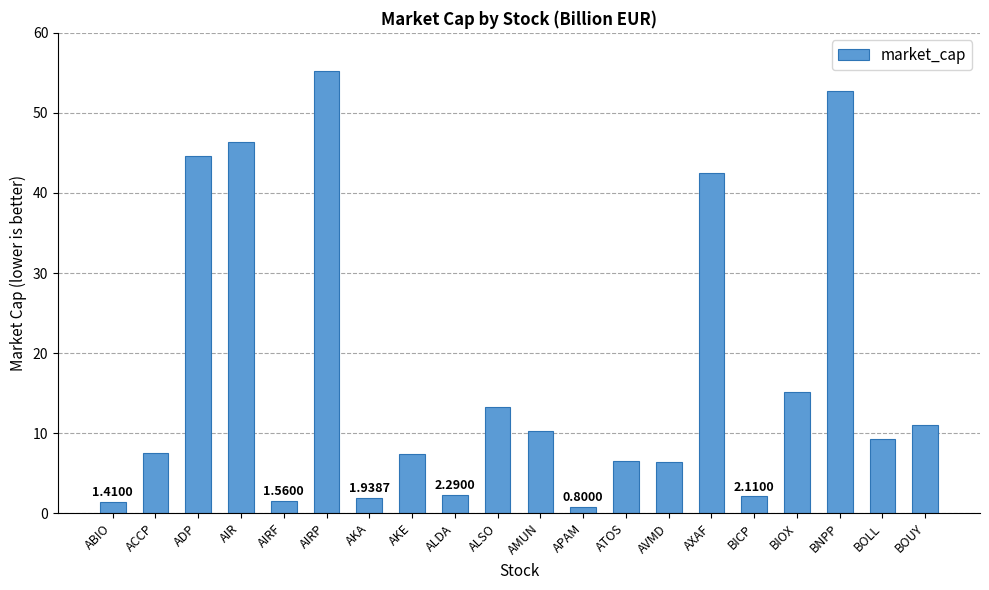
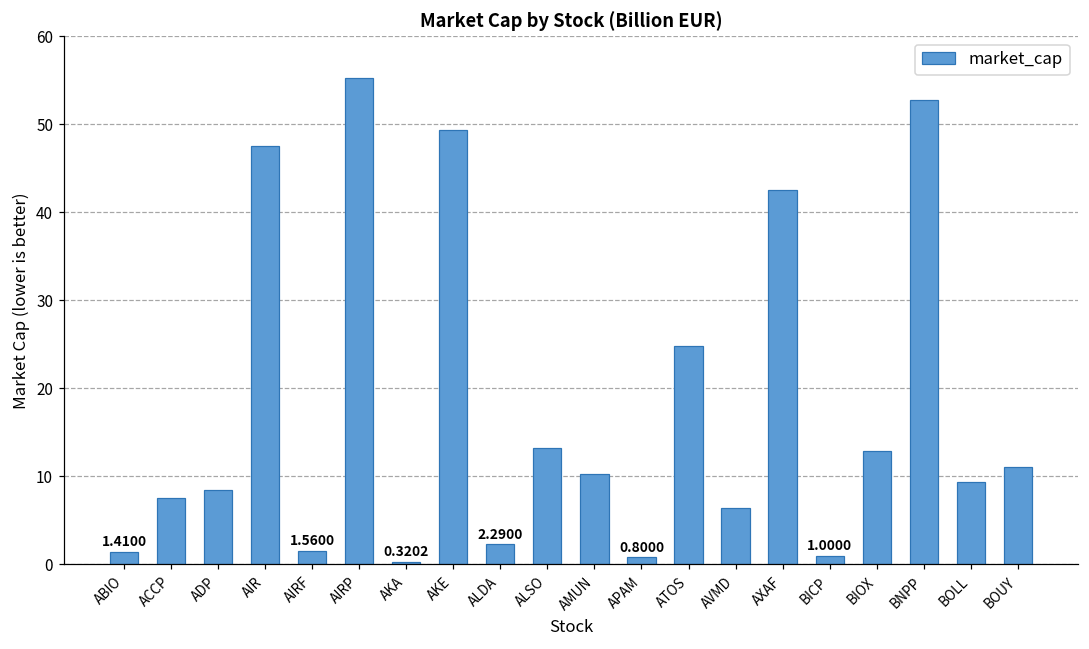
  {
    "ABIO": 1.4100,
-   "ADP": 45,
-   "AIR": 46,
+   "ADP": 8,
+   "AIR": 48,
    "AIRF": 1.5600,
-   "AKA": 1.9387,
-   "AKE": 7,
+   "AKA": 0.3202,
+   "AKE": 49,
    "ALDA": 2.2900,
    "APAM": 0.8000,
-   "ATOS": 7,
-   "BICP": 2.1100,
-   "BIOX": 15
+   "ATOS": 25,
+   "BICP": 1.0000,
+   "BIOX": 13
  }
